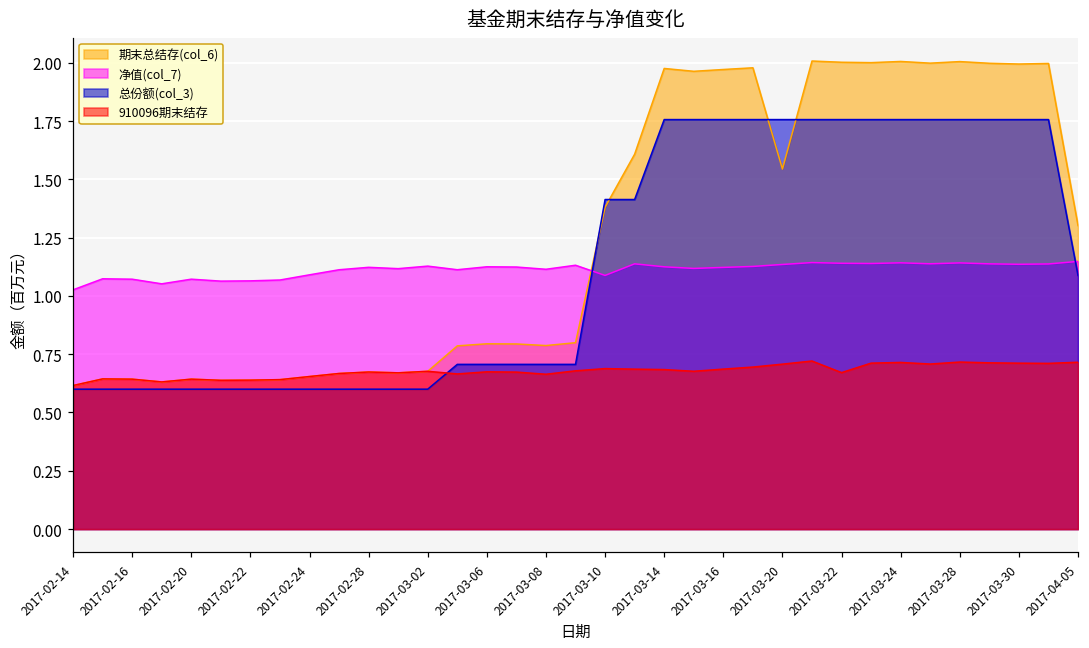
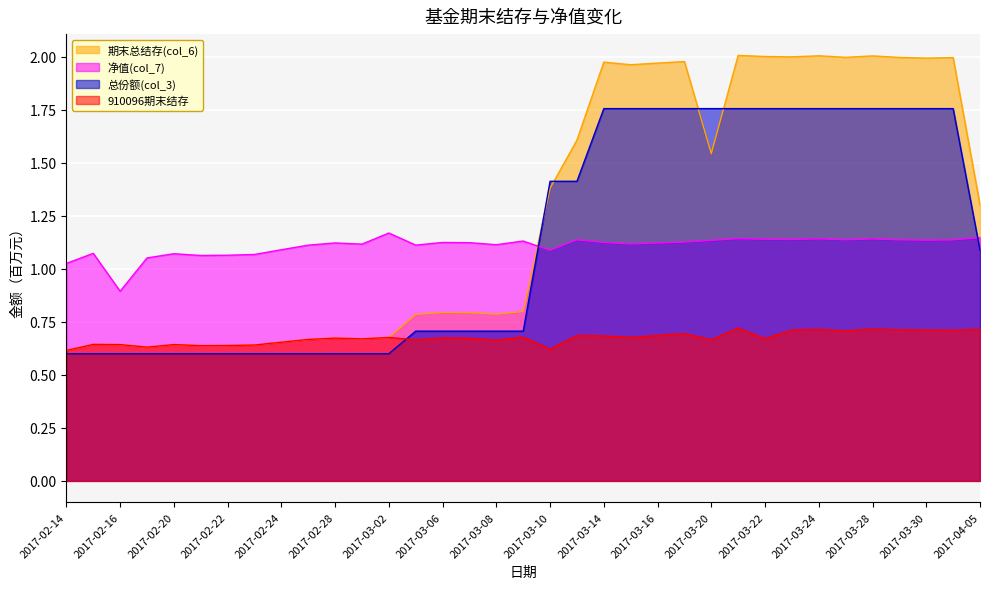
  {
    "期末总结存(col_6)": {
      "2017-03-06": 0.79,
      "2017-03-08": 0.79,
      "2017-03-10": 1.38,
      "2017-03-14": 1.98,
      "2017-03-16": 1.97,
      "2017-03-20": 1.54,
      "2017-03-22": 2.00,
      "2017-03-24": 2.01,
      "2017-03-28": 2.00,
      "2017-03-30": 1.99,
      "2017-04-05": 1.30
    },
    "净值(col_7)": {
      "2017-02-14": 1.03,
-     "2017-02-16": 1.07,
+     "2017-02-16": 0.89,
      "2017-02-20": 1.07,
      "2017-02-22": 1.06,
      "2017-02-24": 1.09,
      "2017-02-28": 1.12,
-     "2017-03-02": 1.13,
+     "2017-03-02": 1.17,
      "2017-03-06": 1.12,
      "2017-03-08": 1.11,
      "2017-03-10": 1.09,
      "2017-03-14": 1.12,
      "2017-03-16": 1.12,
      "2017-03-20": 1.13,
      "2017-03-22": 1.14,
      "2017-03-24": 1.14,
      "2017-03-28": 1.14,
      "2017-03-30": 1.14,
      "2017-04-05": 1.15
    },
    "总份额(col_3)": {
      "2017-02-14": 0.60,
      "2017-02-16": 0.60,
      "2017-02-20": 0.60,
      "2017-02-22": 0.60,
      "2017-02-24": 0.60,
      "2017-02-28": 0.60,
      "2017-03-02": 0.60,
      "2017-03-06": 0.71,
      "2017-03-08": 0.71,
      "2017-03-10": 1.41,
      "2017-03-14": 1.76,
      "2017-03-16": 1.76,
      "2017-03-20": 1.76,
      "2017-03-22": 1.76,
      "2017-03-24": 1.76,
      "2017-03-28": 1.76,
      "2017-03-30": 1.76,
      "2017-04-05": 1.09
    },
    "910096期末结存": {
      "2017-03-06": 0.67,
      "2017-03-08": 0.66,
-     "2017-03-10": 0.69,
+     "2017-03-10": 0.62,
      "2017-03-14": 0.68,
      "2017-03-16": 0.69,
-     "2017-03-20": 0.71,
+     "2017-03-20": 0.67,
      "2017-03-22": 0.67,
      "2017-03-24": 0.71,
      "2017-03-28": 0.72,
      "2017-03-30": 0.71,
      "2017-04-05": 0.72
    }
  }
